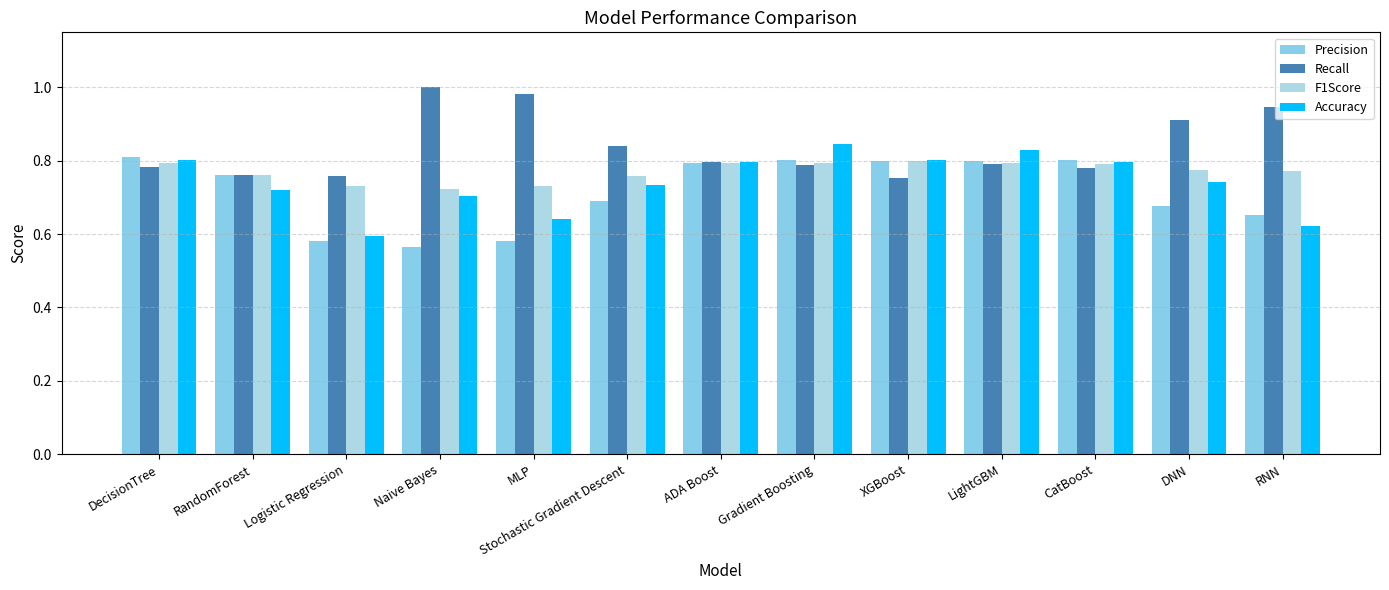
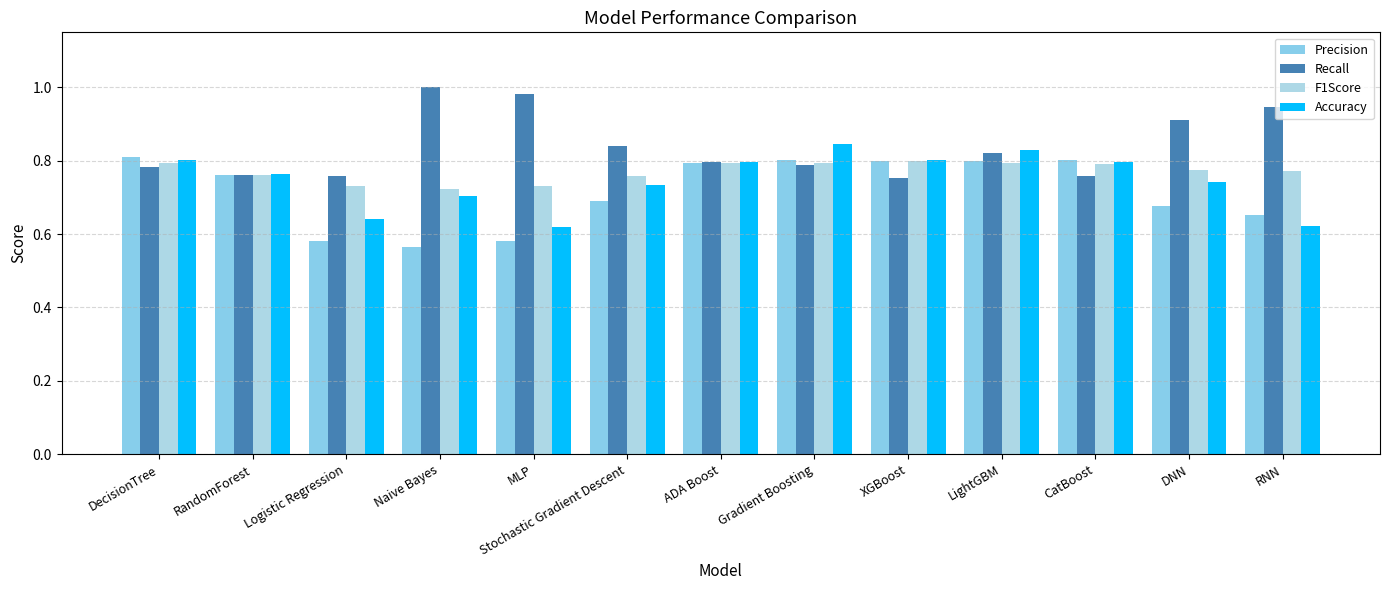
  {
    "Recall": {
      "DecisionTree": 0.78,
      "RandomForest": 0.76,
      "Logistic Regression": 0.76,
      "Naive Bayes": 1.00,
      "MLP": 0.98,
      "Stochastic Gradient Descent": 0.84,
      "ADA Boost": 0.80,
      "Gradient Boosting": 0.79,
      "XGBoost": 0.75,
-     "LightGBM": 0.79,
-     "CatBoost": 0.78,
+     "LightGBM": 0.82,
+     "CatBoost": 0.76,
      "DNN": 0.91,
      "RNN": 0.95
    },
    "Accuracy": {
      "DecisionTree": 0.80,
-     "RandomForest": 0.72,
-     "Logistic Regression": 0.59,
+     "RandomForest": 0.76,
+     "Logistic Regression": 0.64,
      "Naive Bayes": 0.70,
-     "MLP": 0.64,
+     "MLP": 0.62,
      "Stochastic Gradient Descent": 0.73,
      "ADA Boost": 0.80,
      "Gradient Boosting": 0.85,
      "XGBoost": 0.80,
      "LightGBM": 0.83,
      "CatBoost": 0.80,
      "DNN": 0.74,
      "RNN": 0.62
    }
  }
